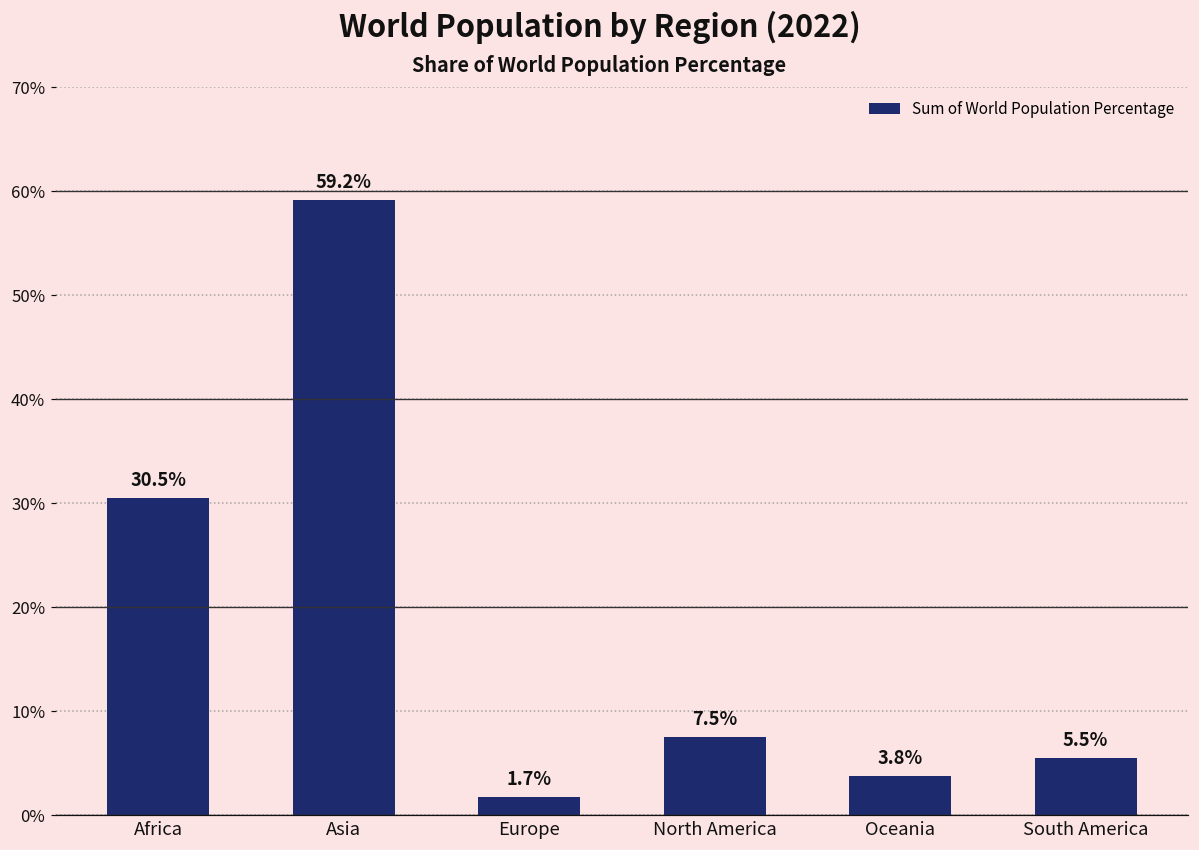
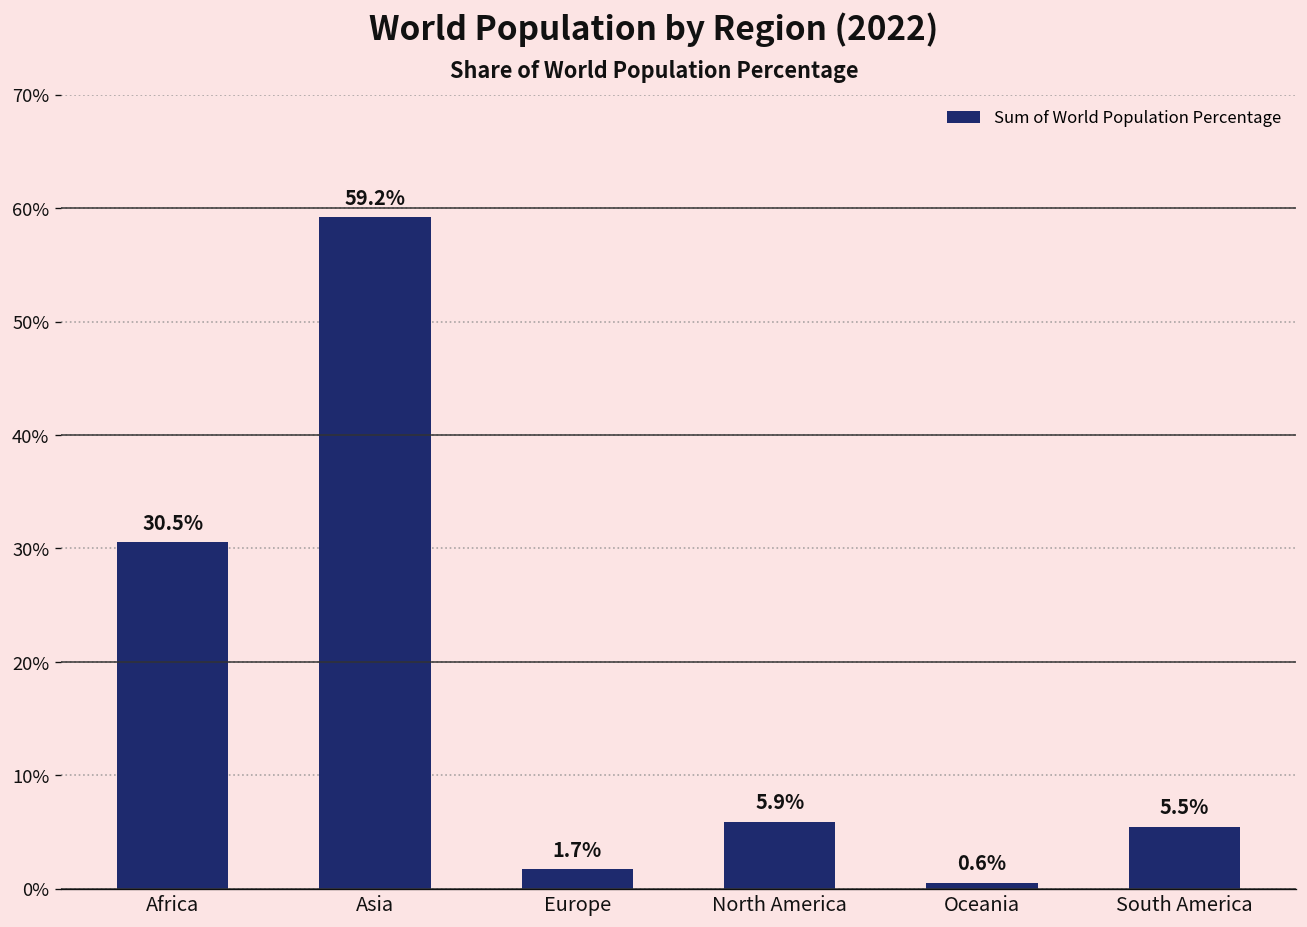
  {
    "Africa": "30.5%",
    "Asia": "59.2%",
    "Europe": "1.7%",
-   "North America": "7.5%",
-   "Oceania": "3.8%",
+   "North America": "5.9%",
+   "Oceania": "0.6%",
    "South America": "5.5%"
  }
